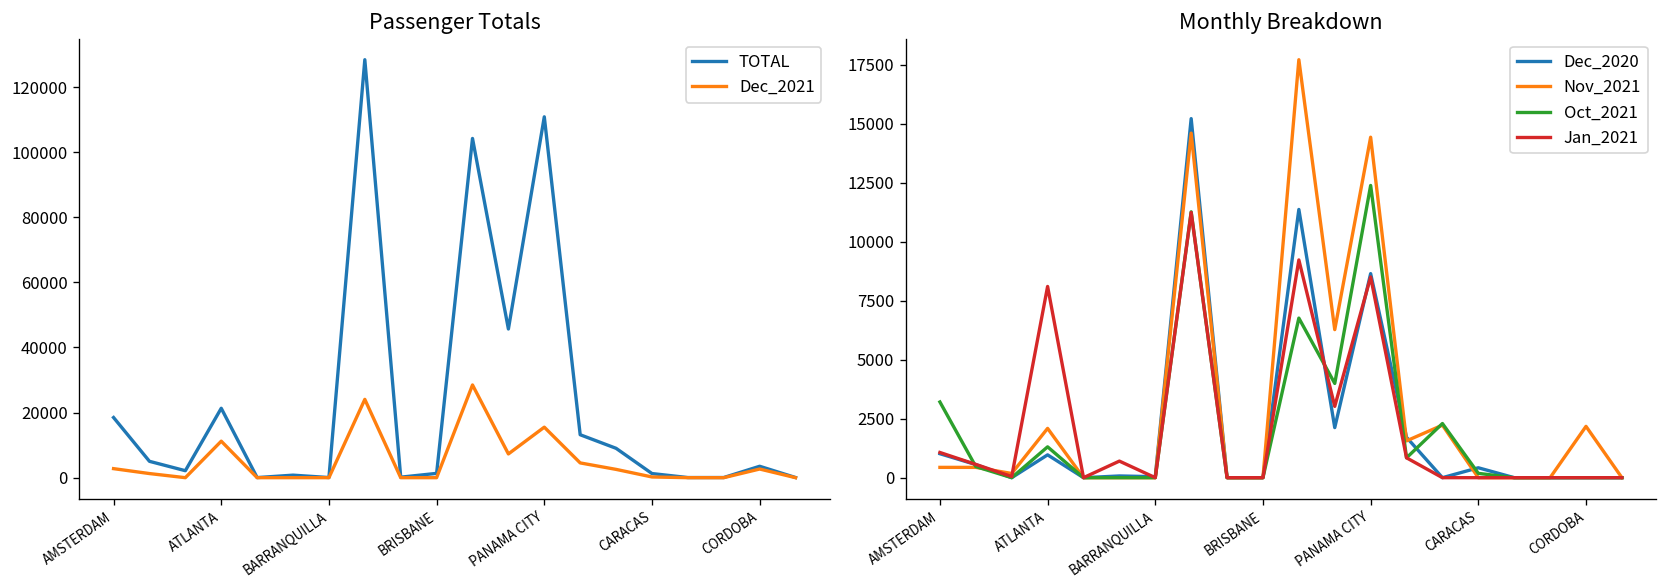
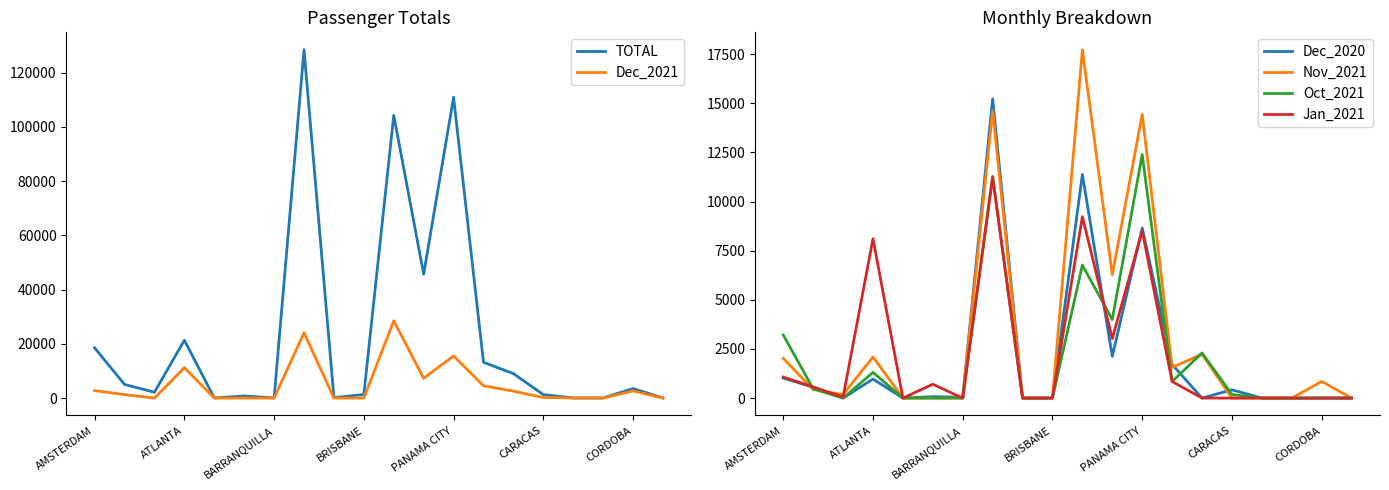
  {
    "Passenger Totals": {
      "TOTAL": {
        "AMSTERDAM": 18000,
        "ATLANTA": 21000,
        "BRISBANE": 1000,
        "PANAMA CITY": 111000,
        "CARACAS": 1000
      },
      "Dec_2021": {
        "AMSTERDAM": 3000,
        "ATLANTA": 11000,
        "BRISBANE": 0,
        "PANAMA CITY": 16000,
        "CARACAS": 0
      }
    },
    "Monthly Breakdown": {
      "Dec_2020": {
        "ATLANTA": 1000,
        "PANAMA CITY": 8700,
        "CARACAS": 400
      },
      "Nov_2021": {
-       "AMSTERDAM": 400,
+       "AMSTERDAM": 2000,
        "ATLANTA": 2100,
        "PANAMA CITY": 14400,
-       "CORDOBA": 2200
+       "CORDOBA": 800
      },
      "Oct_2021": {
        "AMSTERDAM": 3200,
        "ATLANTA": 1300,
        "PANAMA CITY": 12400,
        "CARACAS": 200
      },
      "Jan_2021": {
        "ATLANTA": 8100,
        "PANAMA CITY": 8500
      }
    }
  }
